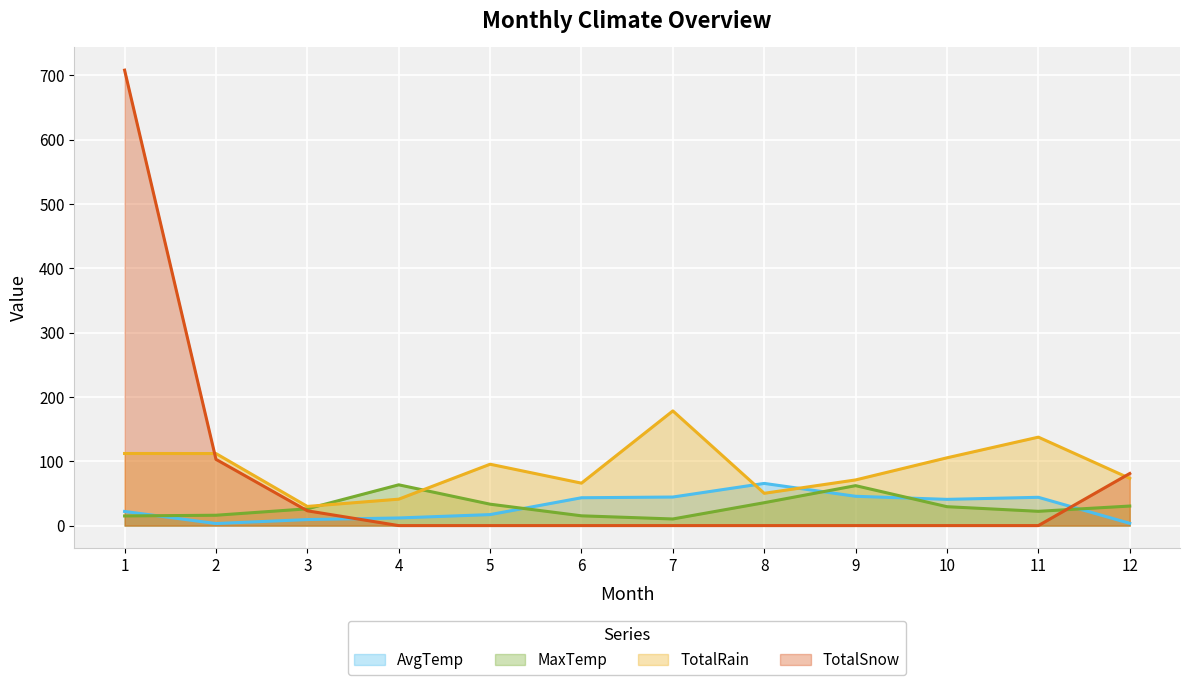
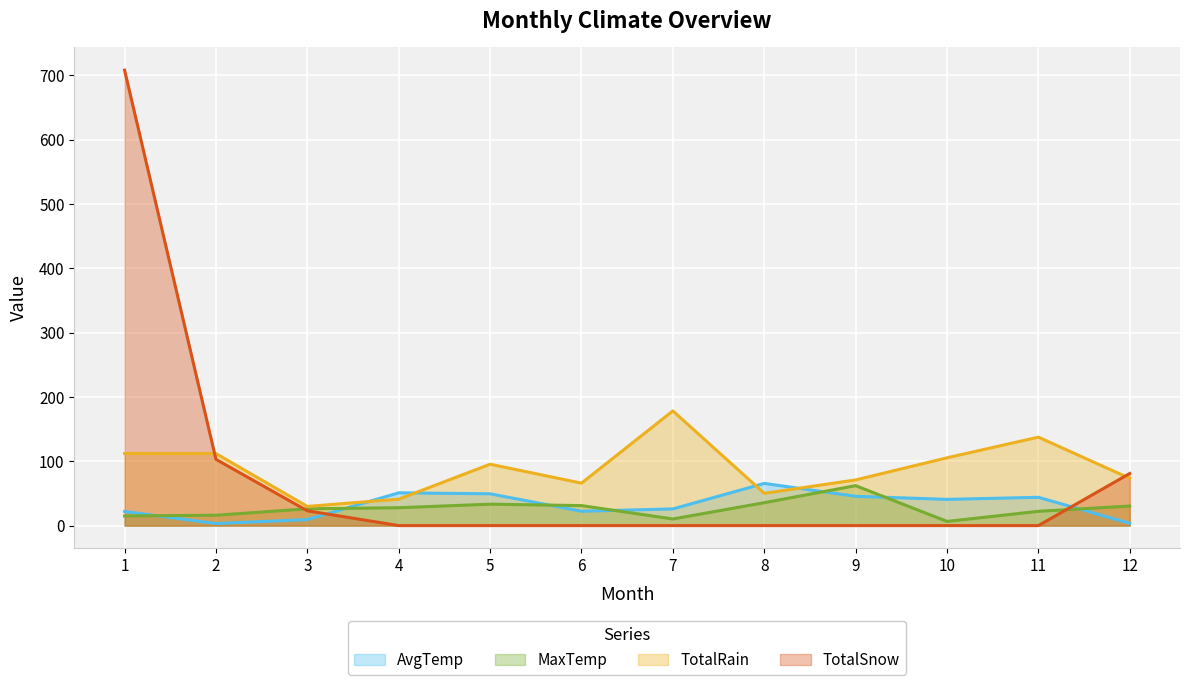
  {
    "AvgTemp": {
      "1": 20,
      "2": 0,
      "3": 10,
-     "4": 10,
-     "5": 20,
-     "6": 40,
-     "7": 40,
+     "4": 50,
+     "5": 50,
+     "6": 20,
+     "7": 30,
      "8": 70,
      "9": 50,
      "10": 40,
      "11": 40,
      "12": 0
    },
    "MaxTemp": {
      "1": 20,
      "2": 20,
-     "4": 60,
+     "4": 30,
      "5": 30,
-     "6": 20,
+     "6": 30,
      "7": 10,
      "8": 40,
      "9": 60,
-     "10": 30,
+     "10": 10,
      "11": 20,
      "12": 30
    }
  }
